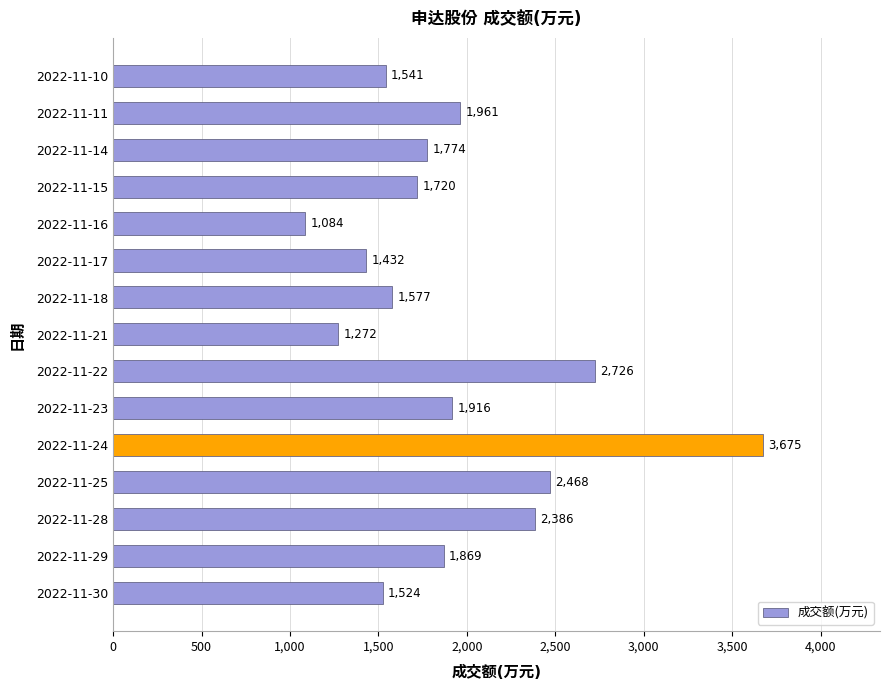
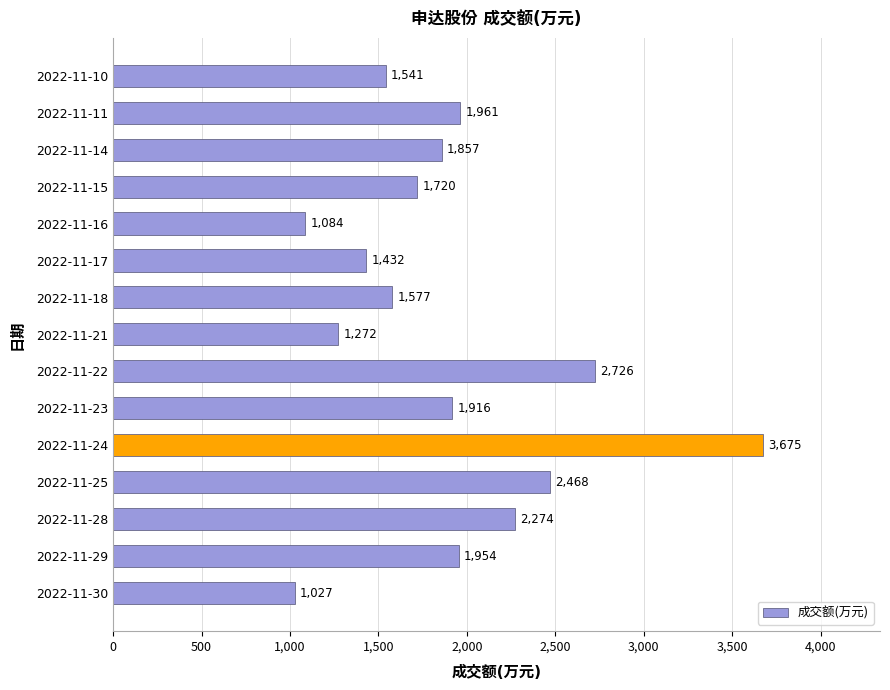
  {
    "2022-11-10": "1,541",
    "2022-11-11": "1,961",
-   "2022-11-14": "1,774",
+   "2022-11-14": "1,857",
    "2022-11-15": "1,720",
    "2022-11-16": "1,084",
    "2022-11-17": "1,432",
    "2022-11-18": "1,577",
    "2022-11-21": "1,272",
    "2022-11-22": "2,726",
    "2022-11-23": "1,916",
    "2022-11-24": "3,675",
    "2022-11-25": "2,468",
-   "2022-11-28": "2,386",
-   "2022-11-29": "1,869",
-   "2022-11-30": "1,524"
+   "2022-11-28": "2,274",
+   "2022-11-29": "1,954",
+   "2022-11-30": "1,027"
  }
